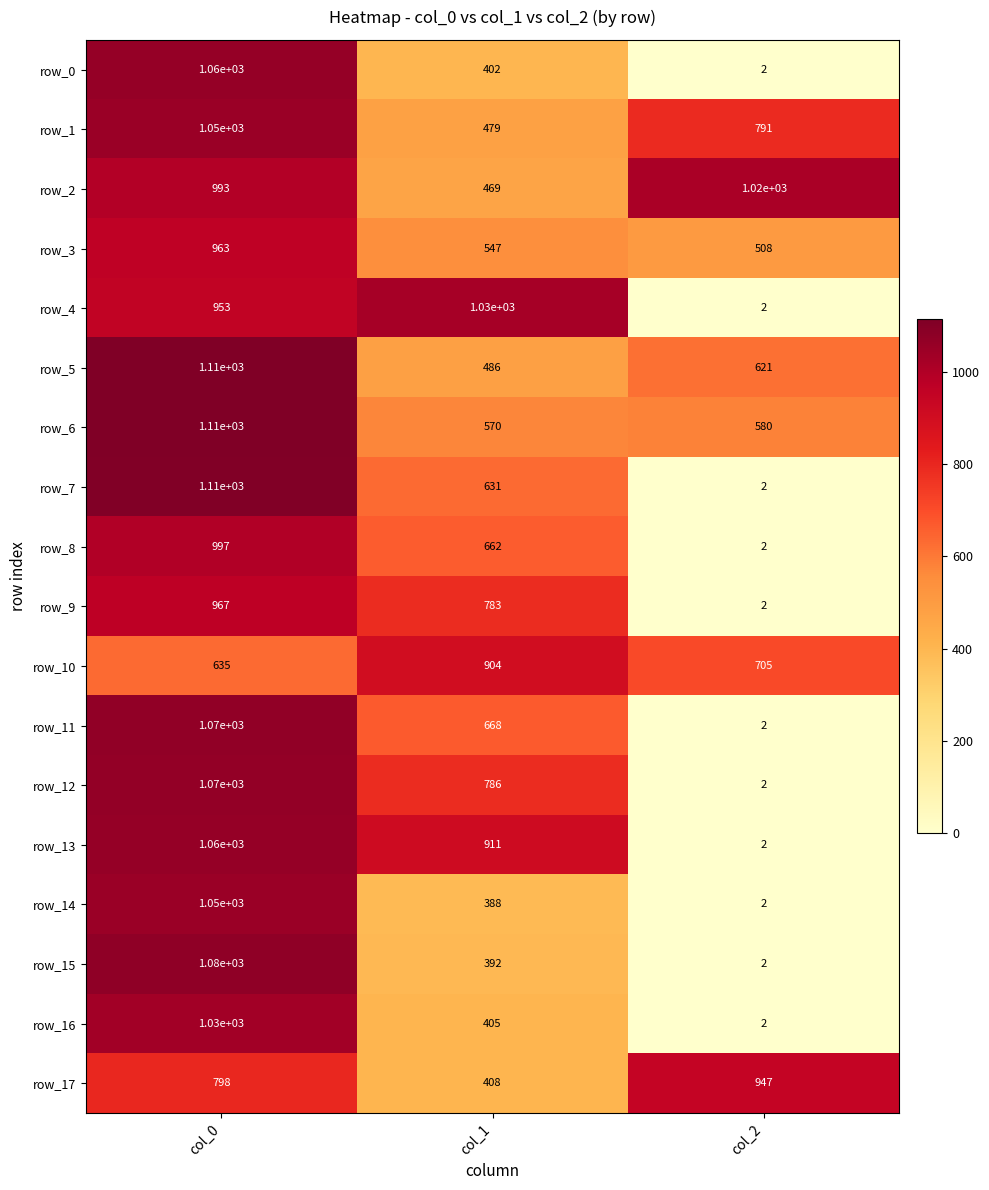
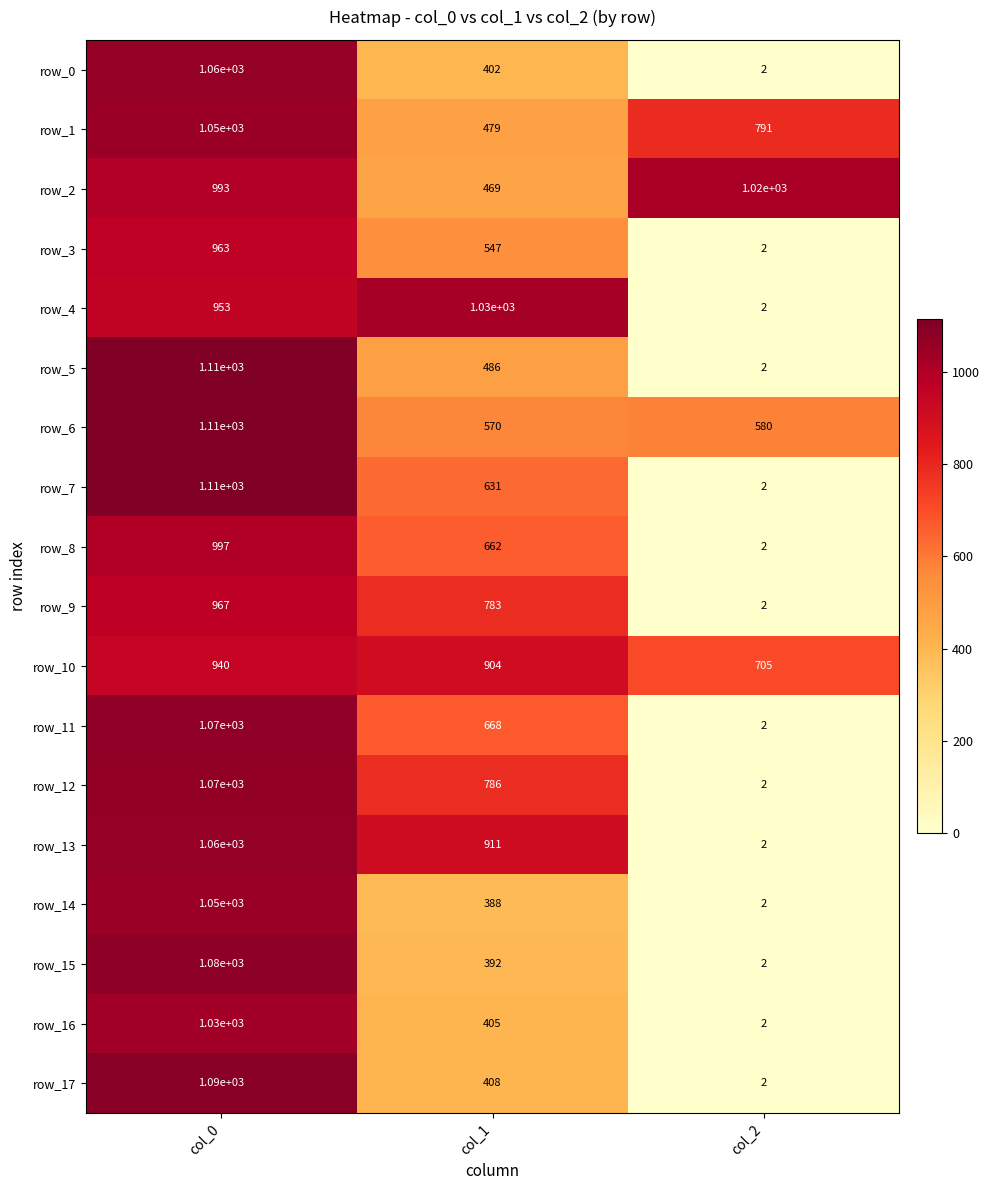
  {
    "row_0": {
      "col_0": "1.06e+03",
      "col_1": "402",
      "col_2": "2"
    },
    "row_1": {
      "col_0": "1.05e+03",
      "col_1": "479",
      "col_2": "791"
    },
    "row_2": {
      "col_0": "993",
      "col_1": "469",
      "col_2": "1.02e+03"
    },
    "row_3": {
      "col_0": "963",
      "col_1": "547",
-     "col_2": "508"
+     "col_2": "2"
    },
    "row_4": {
      "col_0": "953",
      "col_1": "1.03e+03",
      "col_2": "2"
    },
    "row_5": {
      "col_0": "1.11e+03",
      "col_1": "486",
-     "col_2": "621"
+     "col_2": "2"
    },
    "row_6": {
      "col_0": "1.11e+03",
      "col_1": "570",
      "col_2": "580"
    },
    "row_7": {
      "col_0": "1.11e+03",
      "col_1": "631",
      "col_2": "2"
    },
    "row_8": {
      "col_0": "997",
      "col_1": "662",
      "col_2": "2"
    },
    "row_9": {
      "col_0": "967",
      "col_1": "783",
      "col_2": "2"
    },
    "row_10": {
-     "col_0": "635",
+     "col_0": "940",
      "col_1": "904",
      "col_2": "705"
    },
    "row_11": {
      "col_0": "1.07e+03",
      "col_1": "668",
      "col_2": "2"
    },
    "row_12": {
      "col_0": "1.07e+03",
      "col_1": "786",
      "col_2": "2"
    },
    "row_13": {
      "col_0": "1.06e+03",
      "col_1": "911",
      "col_2": "2"
    },
    "row_14": {
      "col_0": "1.05e+03",
      "col_1": "388",
      "col_2": "2"
    },
    "row_15": {
      "col_0": "1.08e+03",
      "col_1": "392",
      "col_2": "2"
    },
    "row_16": {
      "col_0": "1.03e+03",
      "col_1": "405",
      "col_2": "2"
    },
    "row_17": {
-     "col_0": "798",
+     "col_0": "1.09e+03",
      "col_1": "408",
-     "col_2": "947"
+     "col_2": "2"
    }
  }
